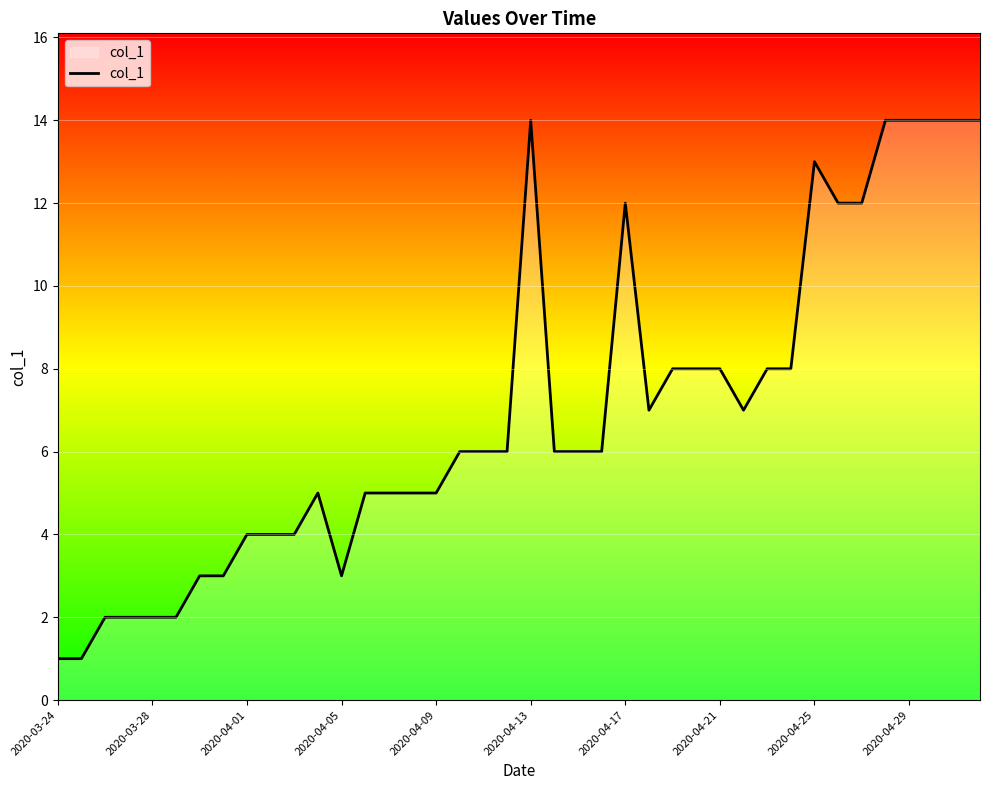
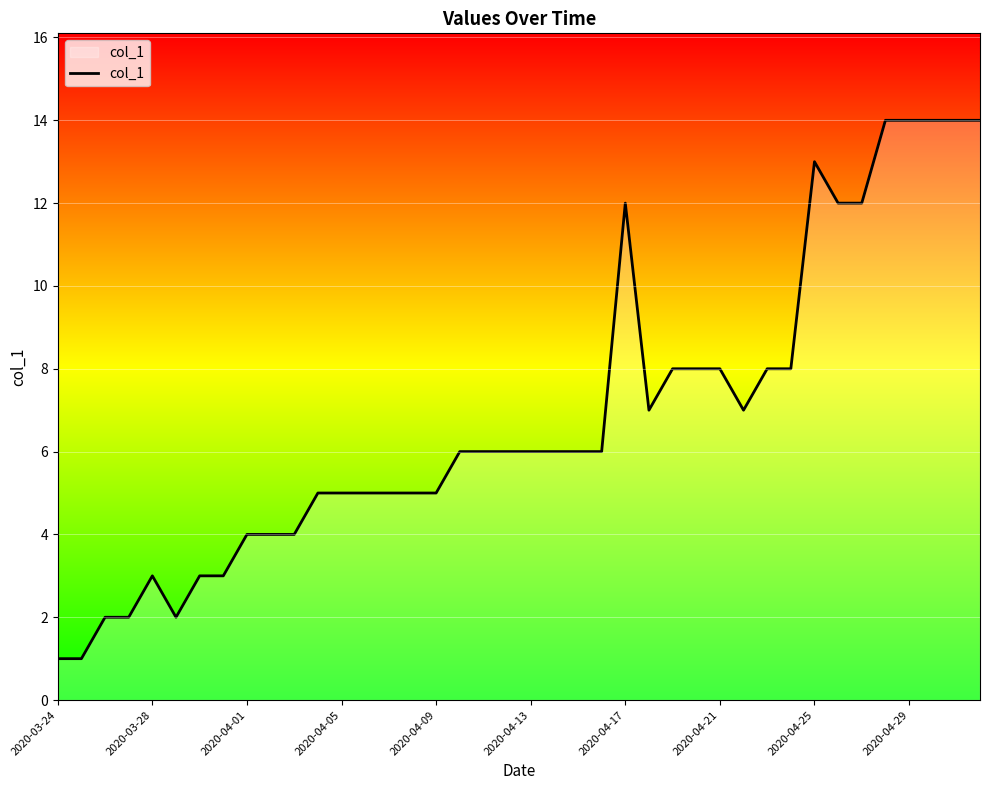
  {
    "2020-03-24": 1,
-   "2020-03-28": 2,
+   "2020-03-28": 3,
    "2020-04-01": 4,
-   "2020-04-05": 3,
+   "2020-04-05": 5,
    "2020-04-09": 5,
-   "2020-04-13": 14,
+   "2020-04-13": 6,
    "2020-04-17": 12,
    "2020-04-21": 8,
    "2020-04-25": 13,
    "2020-04-29": 14
  }
